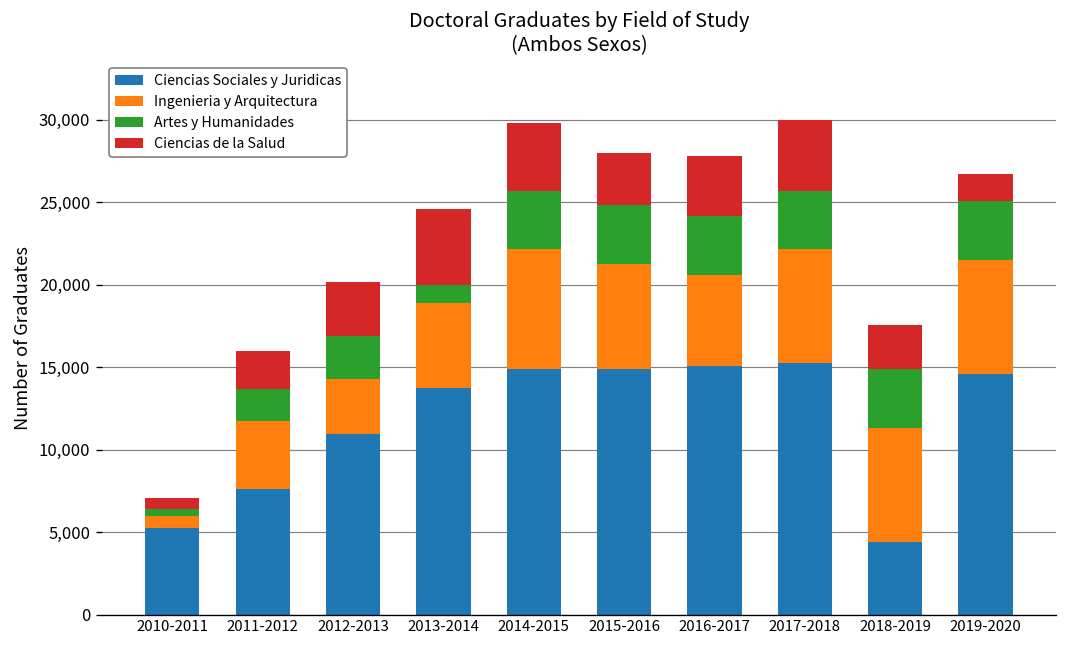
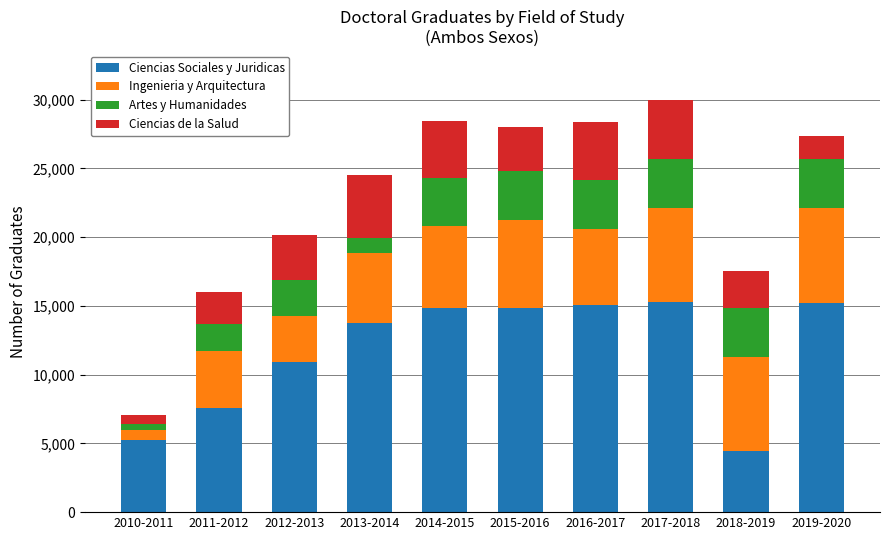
  {
    "Ciencias Sociales y Juridicas": {
      "2010-2011": "5,200",
      "2011-2012": "7,600",
      "2012-2013": "10,900",
      "2013-2014": "13,700",
      "2014-2015": "14,900",
      "2015-2016": "14,900",
      "2016-2017": "15,100",
      "2017-2018": "15,300",
      "2018-2019": "4,400",
-     "2019-2020": "14,600"
+     "2019-2020": "15,200"
    },
    "Ingenieria y Arquitectura": {
      "2010-2011": "700",
      "2011-2012": "4,100",
      "2012-2013": "3,300",
      "2013-2014": "5,100",
-     "2014-2015": "7,300",
+     "2014-2015": "5,900",
      "2015-2016": "6,400",
      "2016-2017": "5,500",
      "2017-2018": "6,900",
      "2018-2019": "6,900",
      "2019-2020": "6,900"
    },
    "Artes y Humanidades": {
      "2010-2011": "400",
      "2011-2012": "2,000",
      "2012-2013": "2,700",
      "2013-2014": "1,100",
      "2014-2015": "3,500",
      "2015-2016": "3,600",
      "2016-2017": "3,600",
      "2017-2018": "3,500",
      "2018-2019": "3,600",
      "2019-2020": "3,600"
    },
    "Ciencias de la Salud": {
      "2010-2011": "700",
      "2011-2012": "2,300",
      "2012-2013": "3,200",
      "2013-2014": "4,600",
      "2014-2015": "4,100",
      "2015-2016": "3,200",
-     "2016-2017": "3,600",
+     "2016-2017": "4,200",
      "2017-2018": "4,300",
      "2018-2019": "2,700",
      "2019-2020": "1,700"
    }
  }
